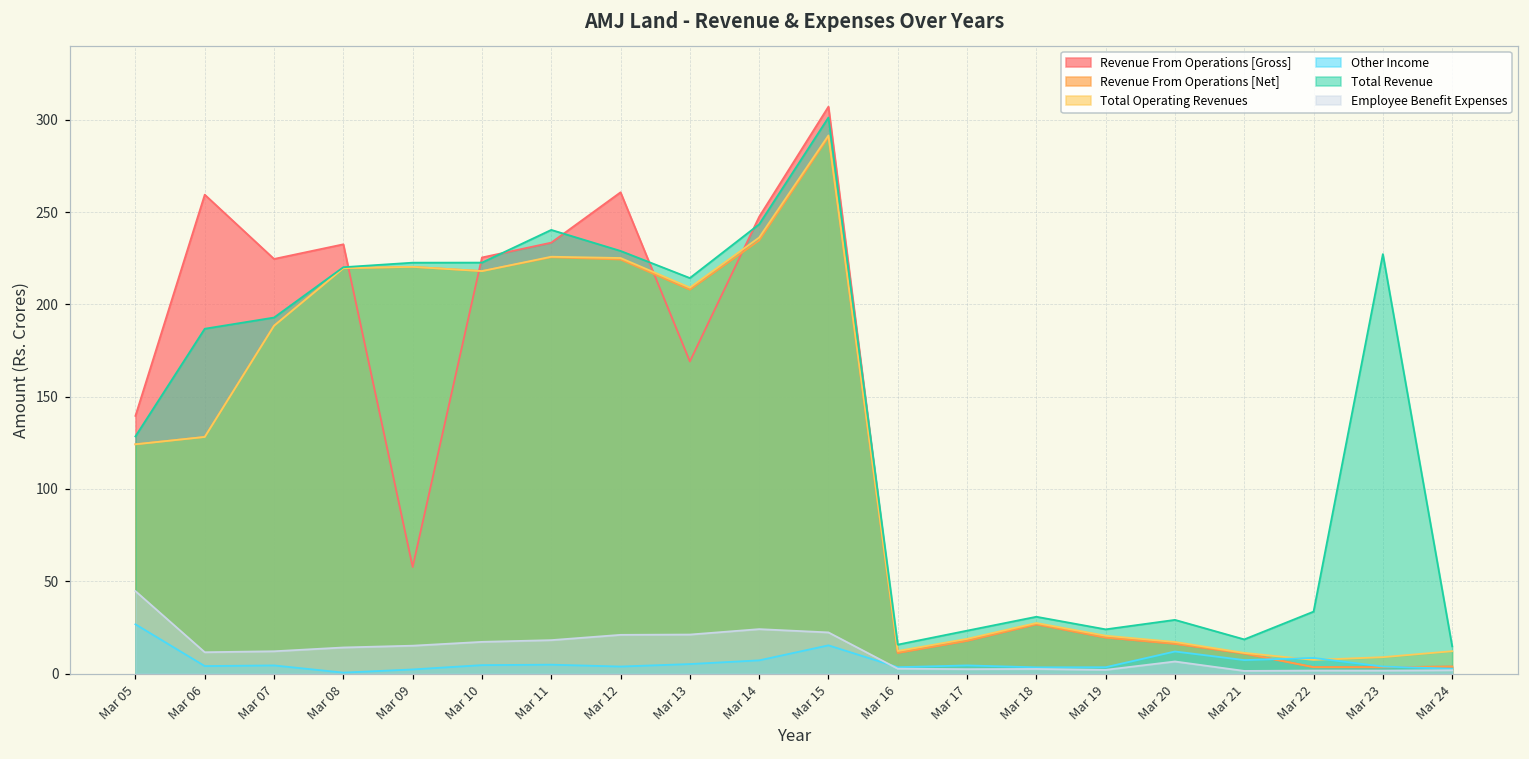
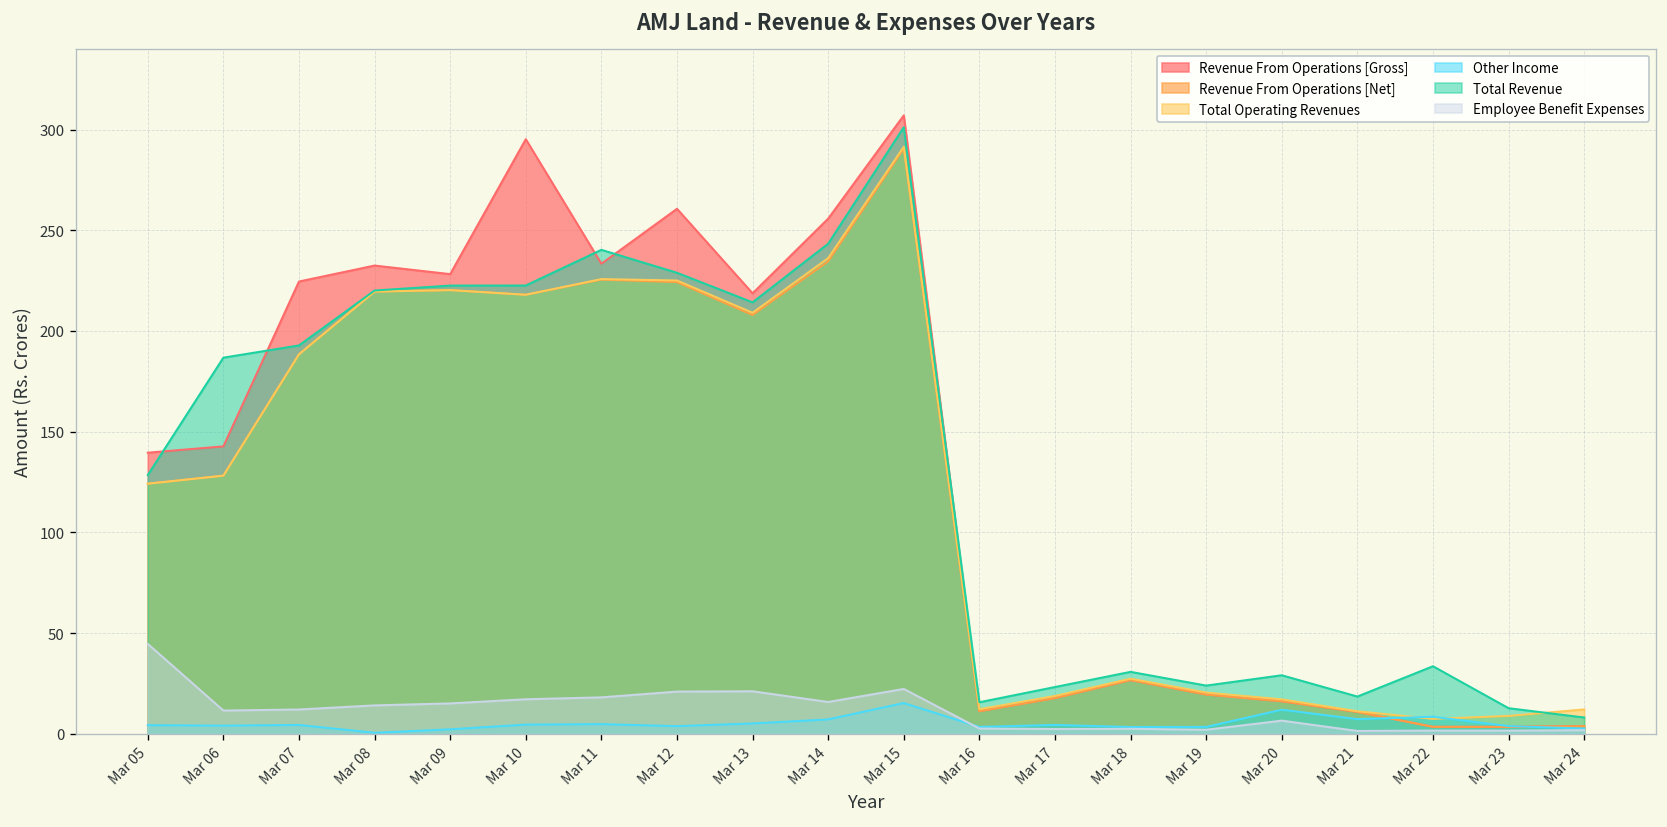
  {
    "Revenue From Operations [Gross]": {
      "Mar 05": 140,
-     "Mar 06": 259,
+     "Mar 06": 143,
      "Mar 07": 225,
      "Mar 08": 233,
-     "Mar 09": 58,
-     "Mar 10": 225,
+     "Mar 09": 228,
+     "Mar 10": 295,
      "Mar 11": 233,
      "Mar 12": 261,
-     "Mar 13": 169,
-     "Mar 14": 247,
+     "Mar 13": 219,
+     "Mar 14": 256,
      "Mar 15": 307
    },
    "Other Income": {
-     "Mar 05": 27,
+     "Mar 05": 4,
      "Mar 06": 4,
      "Mar 07": 4,
      "Mar 08": 1,
      "Mar 09": 2,
      "Mar 10": 5,
      "Mar 11": 5,
      "Mar 12": 4,
      "Mar 13": 5,
      "Mar 14": 7,
      "Mar 15": 15,
      "Mar 17": 4,
      "Mar 20": 12,
      "Mar 21": 7
    },
    "Total Revenue": {
      "Mar 05": 128,
      "Mar 06": 187,
      "Mar 07": 193,
      "Mar 09": 223,
      "Mar 10": 223,
      "Mar 11": 240,
      "Mar 12": 229,
      "Mar 13": 214,
      "Mar 14": 243,
      "Mar 15": 301,
      "Mar 16": 16,
      "Mar 17": 23,
      "Mar 18": 31,
      "Mar 19": 24,
      "Mar 20": 29,
      "Mar 21": 19,
      "Mar 22": 34,
-     "Mar 23": 227,
-     "Mar 24": 15
+     "Mar 23": 13,
+     "Mar 24": 8
    },
    "Employee Benefit Expenses": {
      "Mar 05": 45,
      "Mar 06": 12,
      "Mar 07": 12,
      "Mar 08": 14,
      "Mar 09": 15,
      "Mar 10": 17,
      "Mar 11": 18,
      "Mar 12": 21,
      "Mar 13": 21,
-     "Mar 14": 24,
+     "Mar 14": 16,
      "Mar 15": 22,
      "Mar 17": 2,
      "Mar 20": 7,
      "Mar 21": 1,
      "Mar 22": 2,
      "Mar 23": 2
    }
  }
